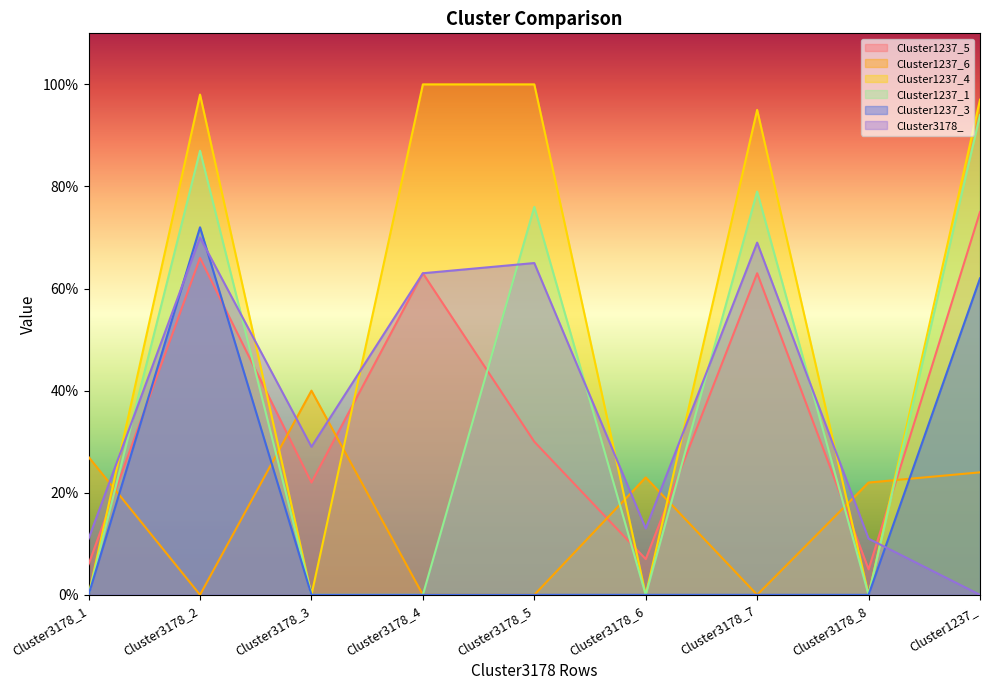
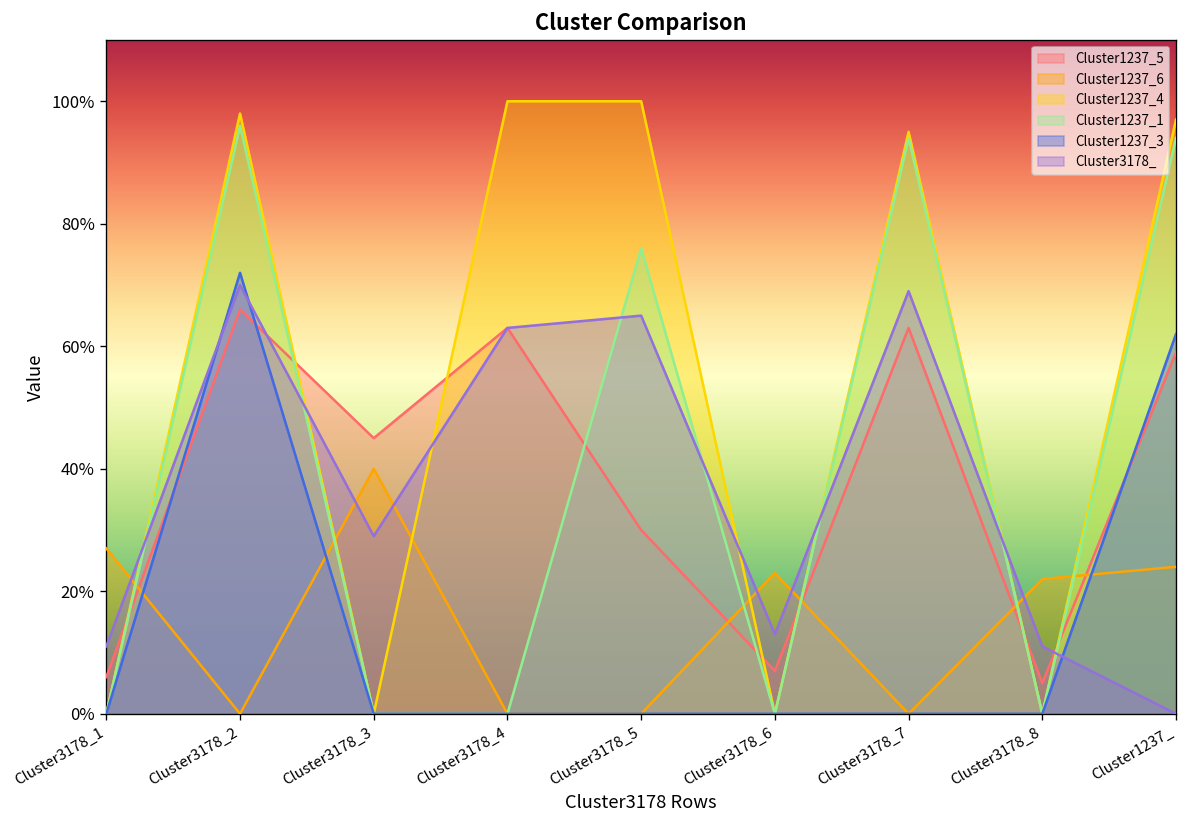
  {
    "Cluster1237_5": {
      "Cluster3178_1": "6%",
      "Cluster3178_2": "66%",
-     "Cluster3178_3": "22%",
+     "Cluster3178_3": "45%",
      "Cluster3178_5": "30%",
      "Cluster3178_6": "7%",
      "Cluster3178_7": "63%",
      "Cluster3178_8": "5%",
-     "Cluster1237_": "75%"
+     "Cluster1237_": "59%"
    },
    "Cluster1237_1": {
-     "Cluster3178_2": "87%",
+     "Cluster3178_2": "96%",
      "Cluster3178_5": "76%",
-     "Cluster3178_7": "79%",
+     "Cluster3178_7": "94%",
      "Cluster1237_": "94%"
    }
  }
